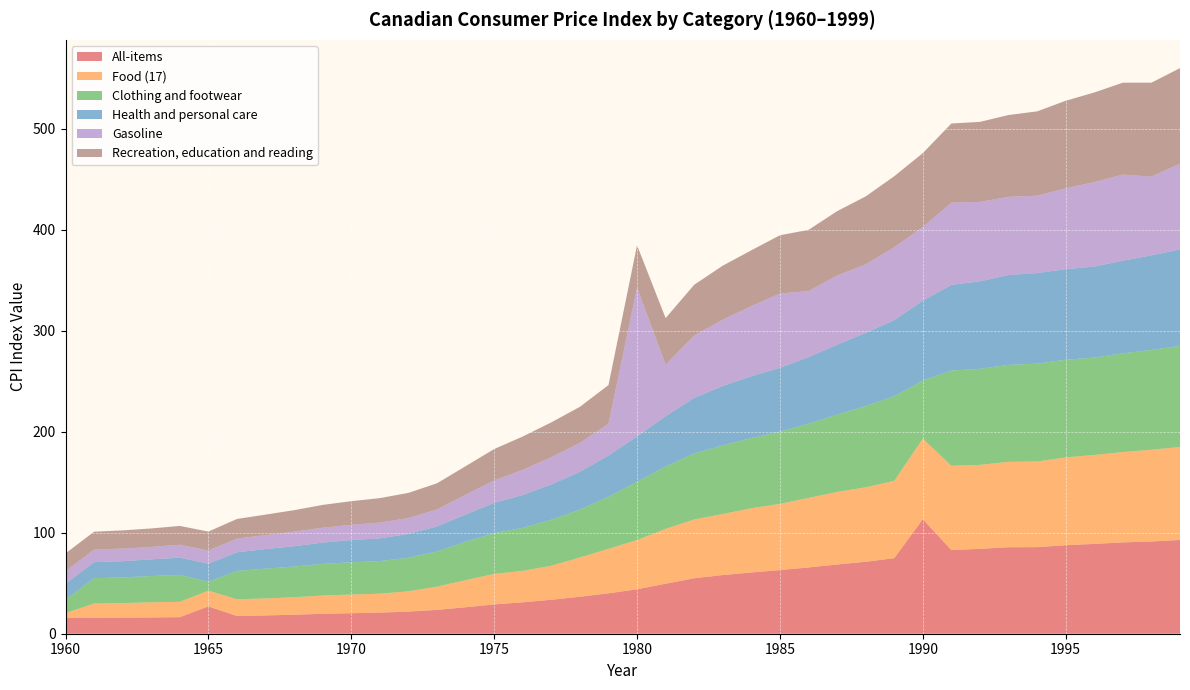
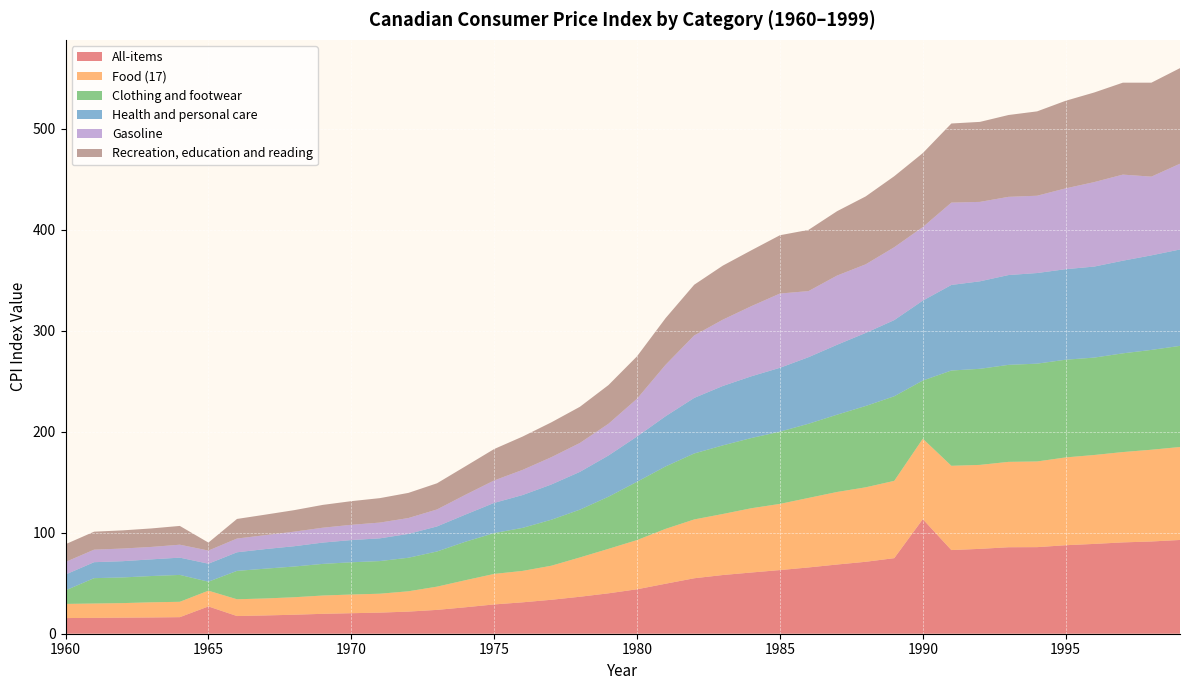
  {
    "All-items": {
      "1960": 16,
      "1965": 27,
      "1970": 20,
      "1975": 29,
      "1980": 44,
      "1985": 63,
      "1990": 113,
      "1995": 88
    },
    "Food (17)": {
-     "1960": 5,
+     "1960": 14,
      "1965": 16,
      "1970": 18,
      "1975": 30,
      "1980": 49,
      "1985": 66,
      "1990": 80,
      "1995": 87
    },
    "Clothing and footwear": {
      "1960": 13,
      "1965": 9,
      "1970": 32,
      "1975": 40,
      "1980": 58,
      "1985": 72,
      "1990": 58,
      "1995": 97
    },
    "Health and personal care": {
      "1960": 16,
      "1965": 18,
      "1970": 22,
      "1975": 30,
      "1980": 45,
      "1985": 63,
      "1990": 79,
      "1995": 90
    },
    "Gasoline": {
      "1960": 12,
      "1965": 13,
      "1970": 15,
      "1975": 22,
-     "1980": 147,
+     "1980": 37,
      "1985": 74,
      "1990": 73,
      "1995": 80
    },
    "Recreation, education and reading": {
      "1960": 18,
-     "1965": 19,
+     "1965": 8,
      "1970": 23,
      "1975": 31,
      "1980": 42,
      "1985": 58,
      "1990": 73,
      "1995": 87
    }
  }
